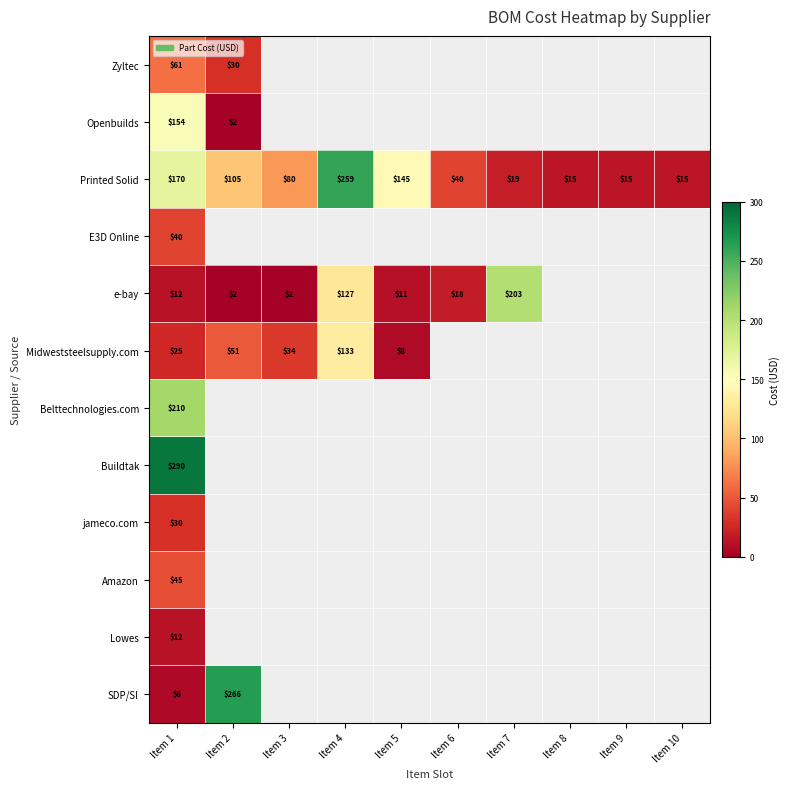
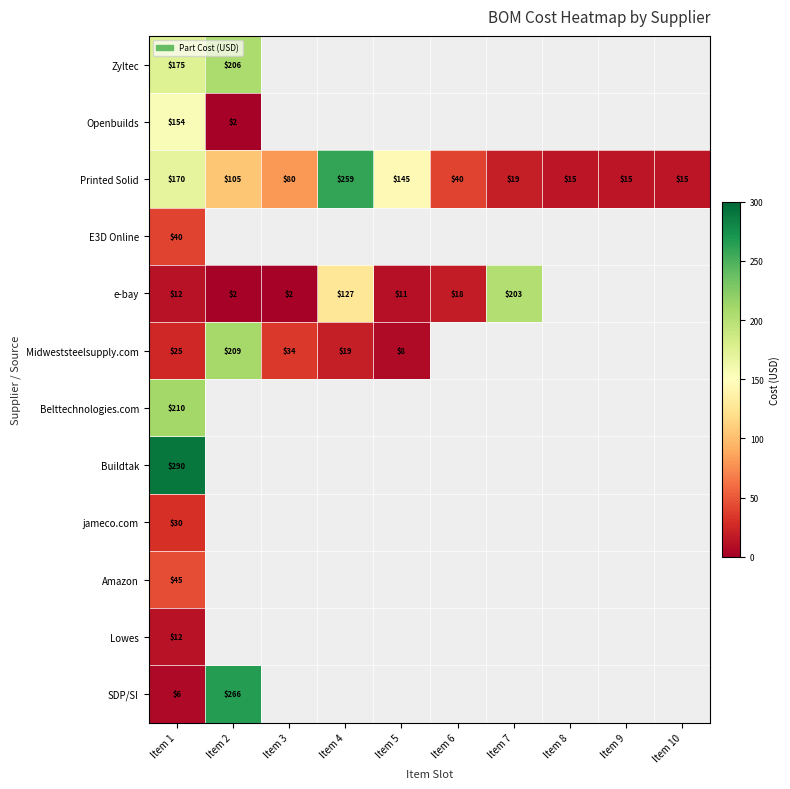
  {
    "Zyltec": {
-     "Item 1": "$61",
-     "Item 2": "$30"
+     "Item 1": "$175",
+     "Item 2": "$206"
    },
    "Openbuilds": {
      "Item 1": "$154",
      "Item 2": "$2"
    },
    "Printed Solid": {
      "Item 1": "$170",
      "Item 2": "$105",
      "Item 3": "$80",
      "Item 4": "$259",
      "Item 5": "$145",
      "Item 6": "$40",
      "Item 7": "$19",
      "Item 8": "$15",
      "Item 9": "$15",
      "Item 10": "$15"
    },
    "E3D Online": {
      "Item 1": "$40"
    },
    "e-bay": {
      "Item 1": "$12",
      "Item 2": "$2",
      "Item 3": "$2",
      "Item 4": "$127",
      "Item 5": "$11",
      "Item 6": "$18",
      "Item 7": "$203"
    },
    "Midweststeelsupply.com": {
      "Item 1": "$25",
-     "Item 2": "$51",
+     "Item 2": "$209",
      "Item 3": "$34",
-     "Item 4": "$133",
+     "Item 4": "$19",
      "Item 5": "$8"
    },
    "Belttechnologies.com": {
      "Item 1": "$210"
    },
    "Buildtak": {
      "Item 1": "$290"
    },
    "jameco.com": {
      "Item 1": "$30"
    },
    "Amazon": {
      "Item 1": "$45"
    },
    "Lowes": {
      "Item 1": "$12"
    },
    "SDP/SI": {
      "Item 1": "$6",
      "Item 2": "$266"
    }
  }
